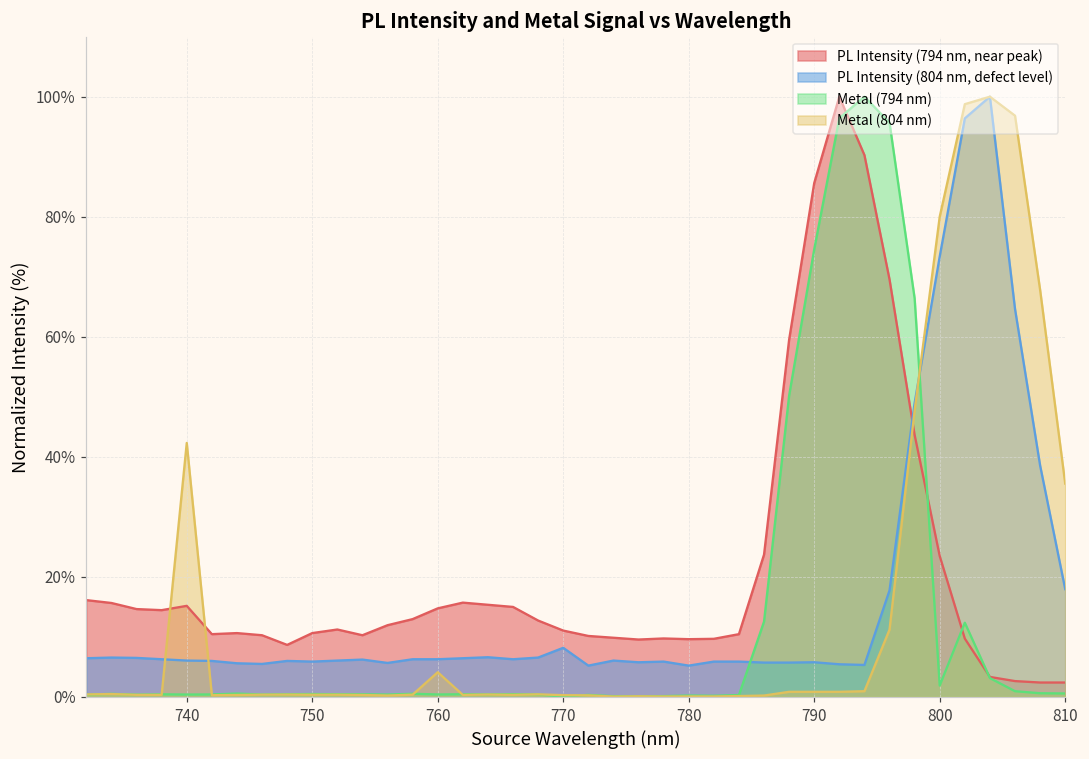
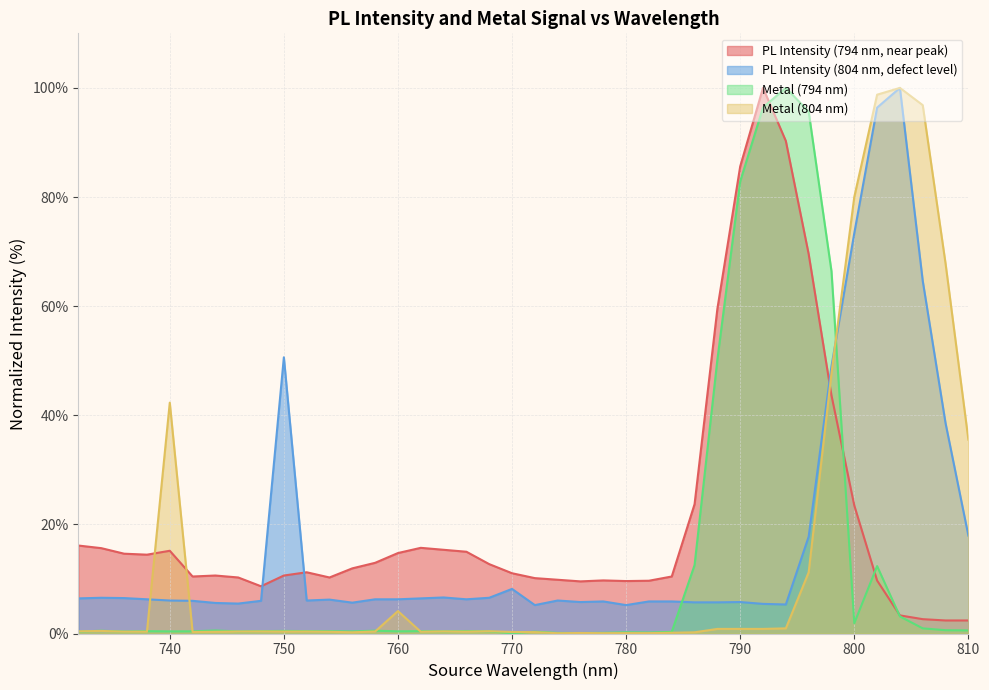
  {
    "PL Intensity (794 nm, near peak)": {
      "740": "15%",
      "750": "11%",
      "760": "15%",
      "770": "11%",
      "780": "10%",
      "790": "86%",
      "800": "23%",
      "810": "2%"
    },
    "PL Intensity (804 nm, defect level)": {
      "740": "6%",
-     "750": "6%",
+     "750": "51%",
      "760": "6%",
      "770": "8%",
      "780": "5%",
      "790": "6%",
      "800": "73%",
      "810": "18%"
    },
    "Metal (794 nm)": {
      "740": "0%",
      "760": "0%",
-     "790": "75%",
+     "790": "83%",
      "800": "2%",
      "810": "1%"
    },
    "Metal (804 nm)": {
      "740": "42%",
      "760": "4%",
      "790": "1%",
      "800": "80%",
      "810": "36%"
    }
  }
